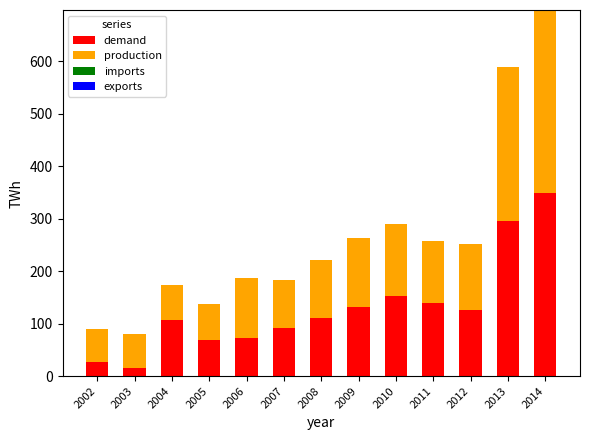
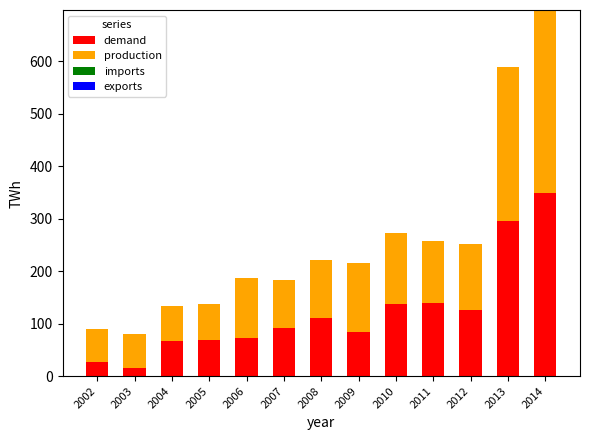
  {
    "demand": {
      "2002": 30,
      "2003": 20,
-     "2004": 110,
+     "2004": 70,
      "2005": 70,
      "2006": 70,
      "2007": 90,
      "2008": 110,
-     "2009": 130,
-     "2010": 150,
+     "2009": 80,
+     "2010": 140,
      "2011": 140,
      "2012": 130,
      "2013": 300,
      "2014": 350
    }
  }
